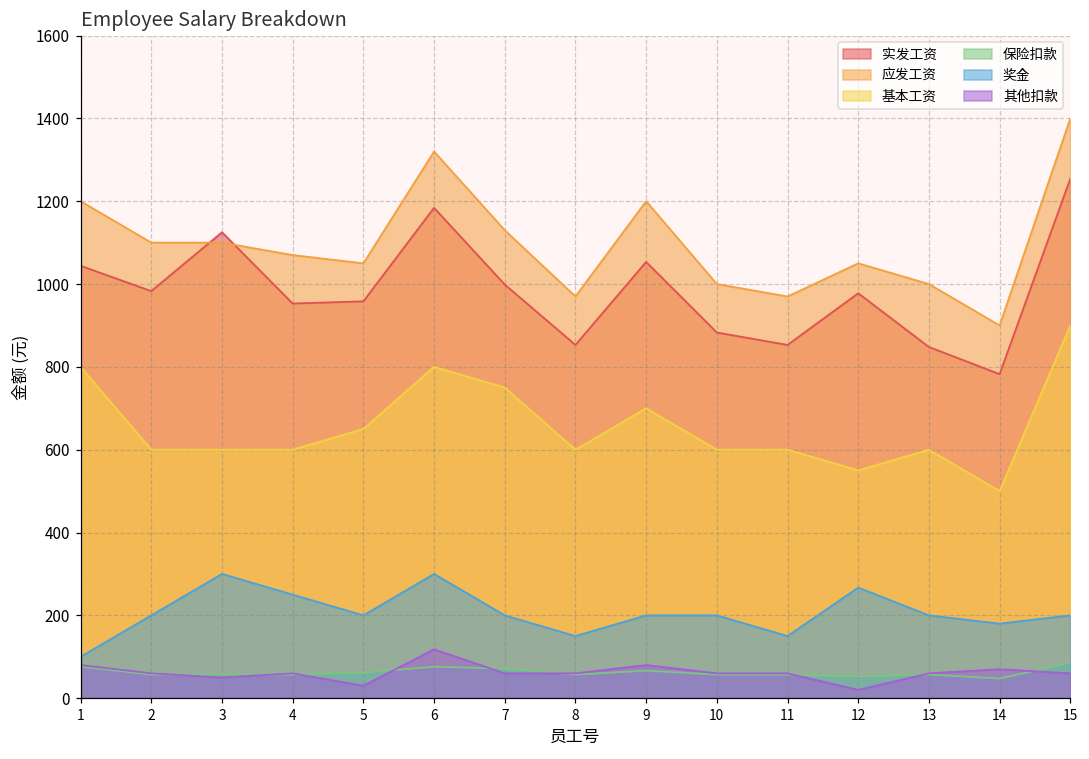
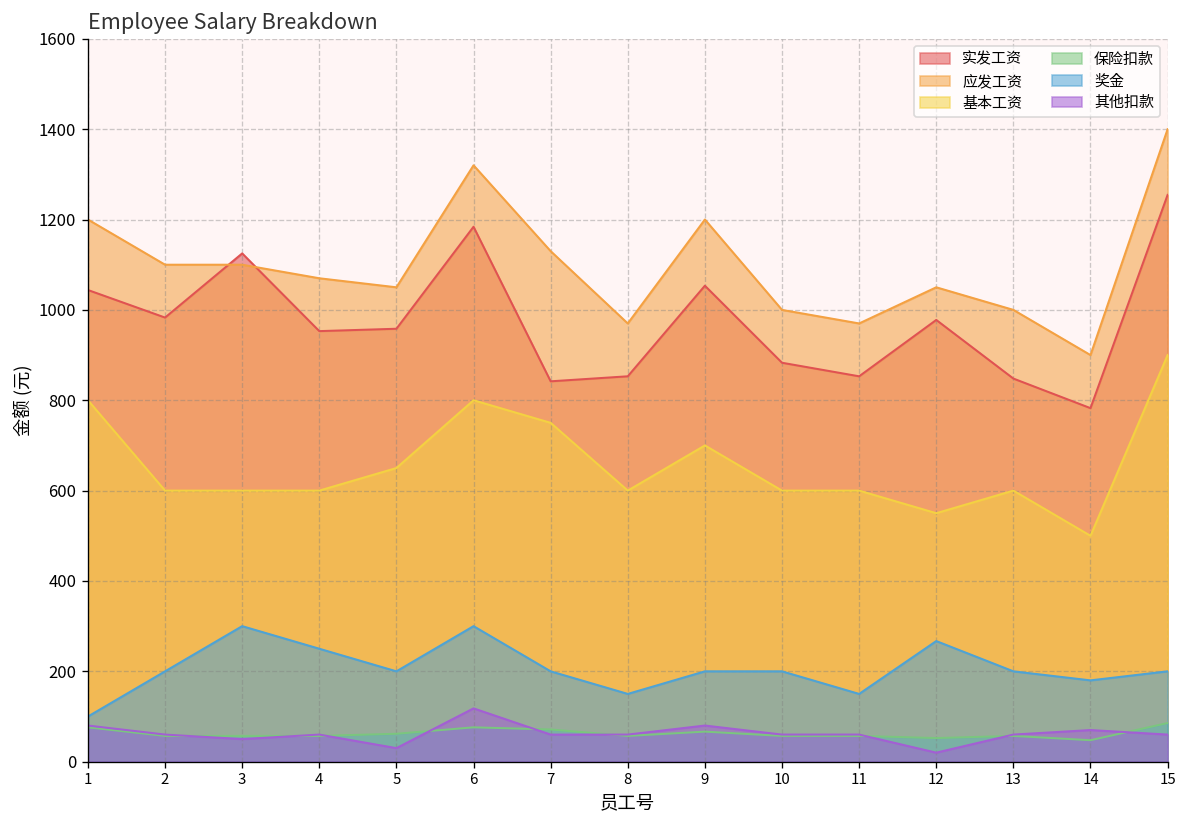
  {
    "实发工资": {
      "1": 1040,
      "2": 980,
      "3": 1130,
      "4": 950,
      "5": 960,
      "6": 1180,
-     "7": 1000,
+     "7": 840,
      "8": 850,
      "9": 1050,
      "10": 880,
      "11": 850,
      "12": 980,
      "13": 850,
      "14": 780,
      "15": 1250
    },
    "保险扣款": {
      "3": 60,
      "5": 60,
      "6": 80,
      "7": 70,
      "9": 70,
      "12": 50,
      "14": 50,
      "15": 90
    },
    "奖金": {
      "1": 100,
      "2": 200,
      "3": 300,
      "4": 250,
      "5": 200,
      "6": 300,
      "7": 200,
      "8": 150,
      "9": 200,
      "10": 200,
      "11": 150,
      "12": 270,
      "13": 200,
      "14": 180,
      "15": 200
    },
    "其他扣款": {
      "3": 50,
      "5": 30,
      "6": 120,
      "7": 60,
      "9": 80,
      "12": 20,
      "14": 70,
      "15": 60
    }
  }
